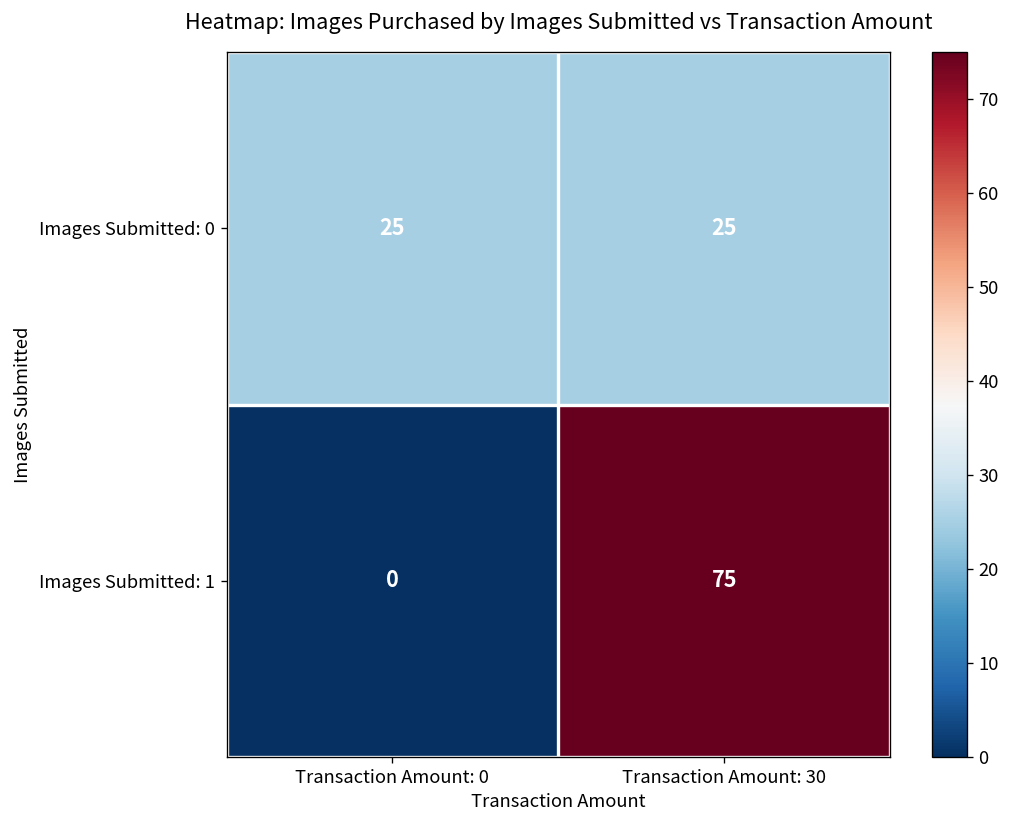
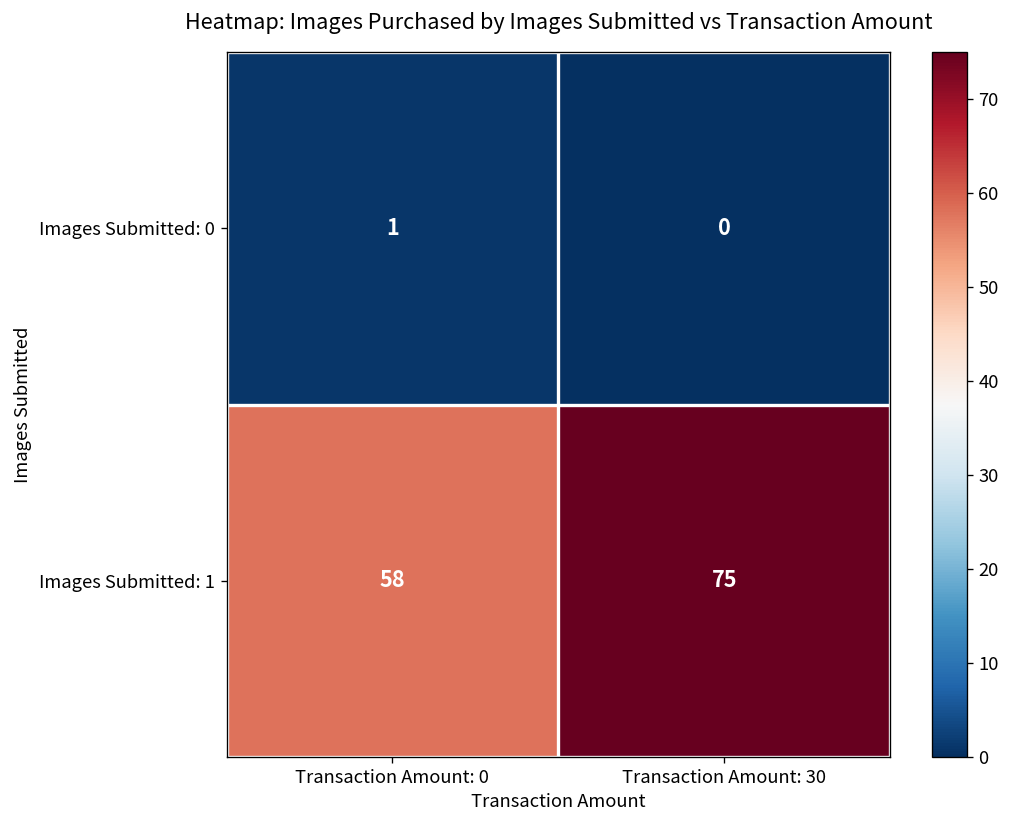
  {
    "Images Submitted: 0": {
-     "Transaction Amount: 0": 25,
-     "Transaction Amount: 30": 25
+     "Transaction Amount: 0": 1,
+     "Transaction Amount: 30": 0
    },
    "Images Submitted: 1": {
-     "Transaction Amount: 0": 0,
+     "Transaction Amount: 0": 58,
      "Transaction Amount: 30": 75
    }
  }
